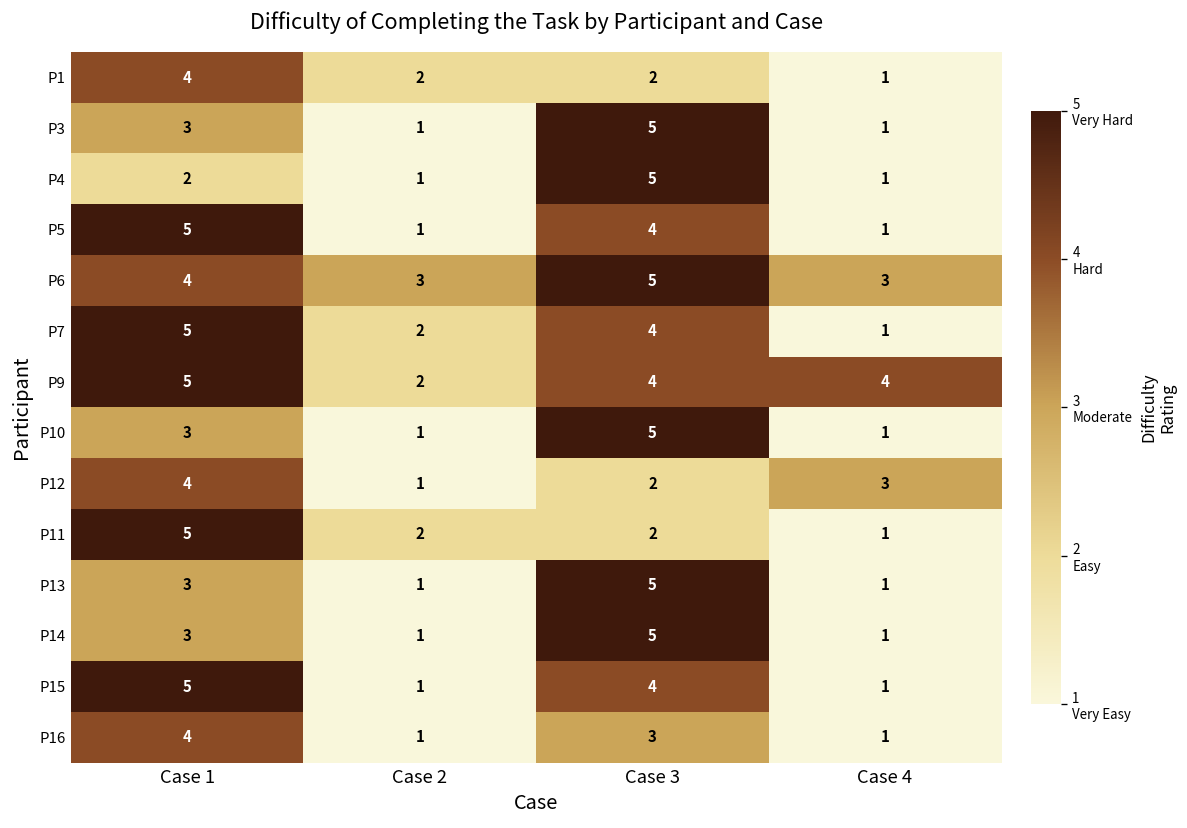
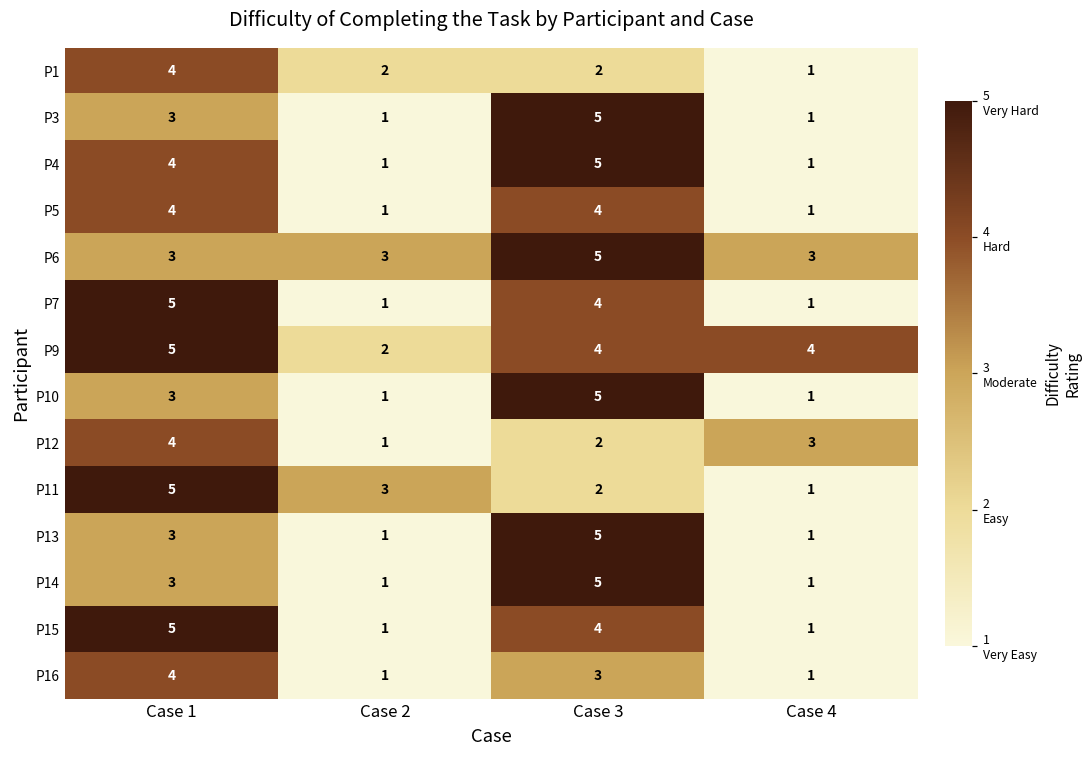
  {
    "P1": {
      "Case 1": 4,
      "Case 2": 2,
      "Case 3": 2,
      "Case 4": 1
    },
    "P3": {
      "Case 1": 3,
      "Case 2": 1,
      "Case 3": 5,
      "Case 4": 1
    },
    "P4": {
-     "Case 1": 2,
+     "Case 1": 4,
      "Case 2": 1,
      "Case 3": 5,
      "Case 4": 1
    },
    "P5": {
-     "Case 1": 5,
+     "Case 1": 4,
      "Case 2": 1,
      "Case 3": 4,
      "Case 4": 1
    },
    "P6": {
-     "Case 1": 4,
+     "Case 1": 3,
      "Case 2": 3,
      "Case 3": 5,
      "Case 4": 3
    },
    "P7": {
      "Case 1": 5,
-     "Case 2": 2,
+     "Case 2": 1,
      "Case 3": 4,
      "Case 4": 1
    },
    "P9": {
      "Case 1": 5,
      "Case 2": 2,
      "Case 3": 4,
      "Case 4": 4
    },
    "P10": {
      "Case 1": 3,
      "Case 2": 1,
      "Case 3": 5,
      "Case 4": 1
    },
    "P12": {
      "Case 1": 4,
      "Case 2": 1,
      "Case 3": 2,
      "Case 4": 3
    },
    "P11": {
      "Case 1": 5,
-     "Case 2": 2,
+     "Case 2": 3,
      "Case 3": 2,
      "Case 4": 1
    },
    "P13": {
      "Case 1": 3,
      "Case 2": 1,
      "Case 3": 5,
      "Case 4": 1
    },
    "P14": {
      "Case 1": 3,
      "Case 2": 1,
      "Case 3": 5,
      "Case 4": 1
    },
    "P15": {
      "Case 1": 5,
      "Case 2": 1,
      "Case 3": 4,
      "Case 4": 1
    },
    "P16": {
      "Case 1": 4,
      "Case 2": 1,
      "Case 3": 3,
      "Case 4": 1
    }
  }
